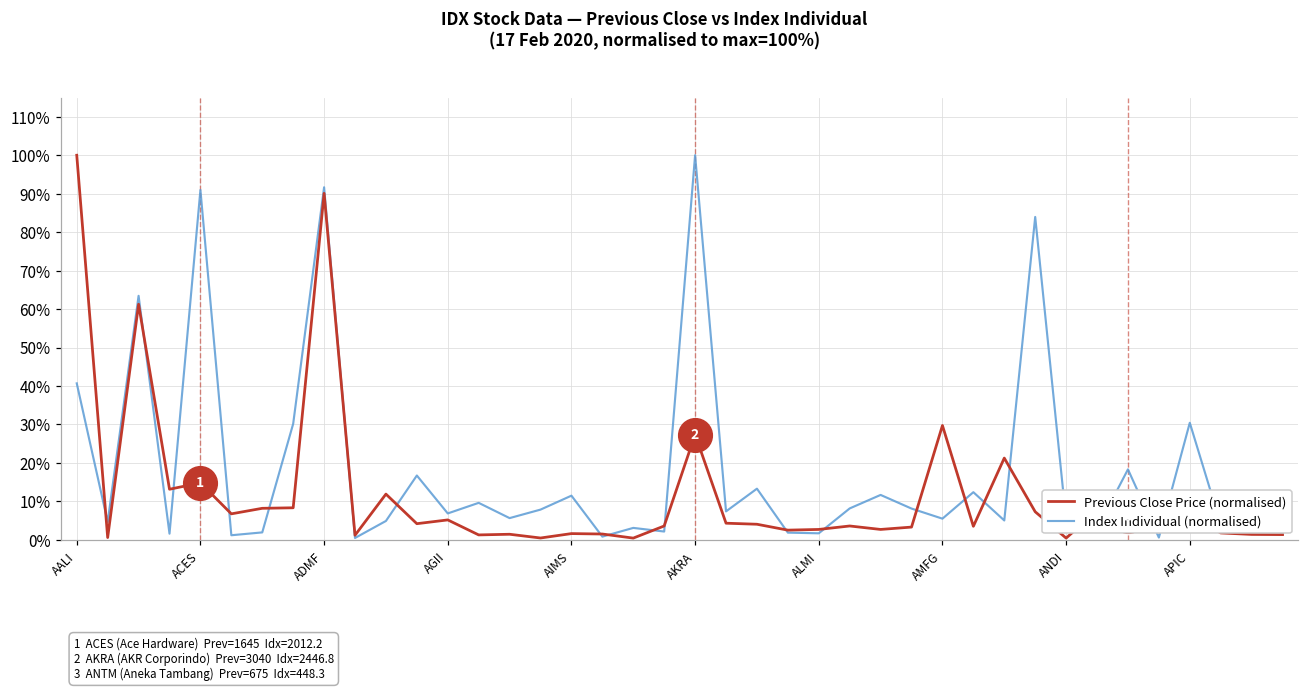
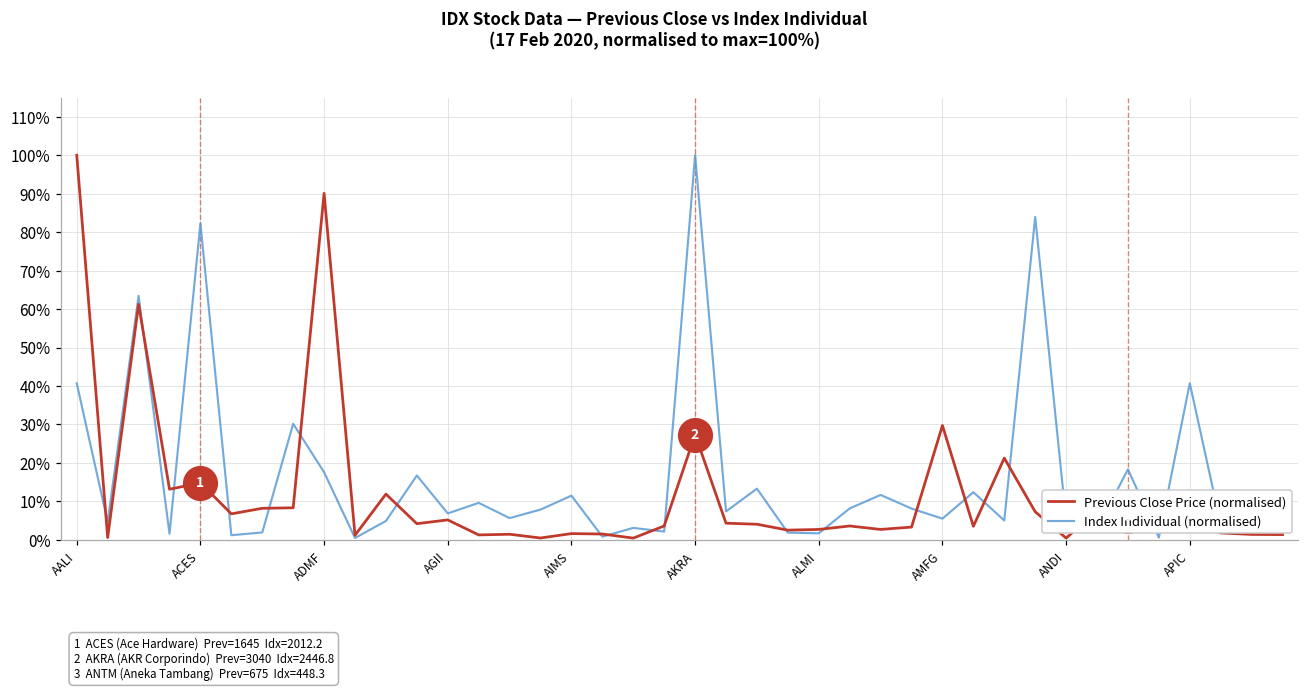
  {
    "Index Individual (normalised)": {
      "AALI": "41%",
-     "ACES": "91%",
-     "ADMF": "92%",
+     "ACES": "82%",
+     "ADMF": "18%",
      "AGII": "7%",
      "AIMS": "11%",
      "AKRA": "100%",
      "ALMI": "2%",
      "AMFG": "6%",
-     "APIC": "30%"
+     "APIC": "41%"
    }
  }
